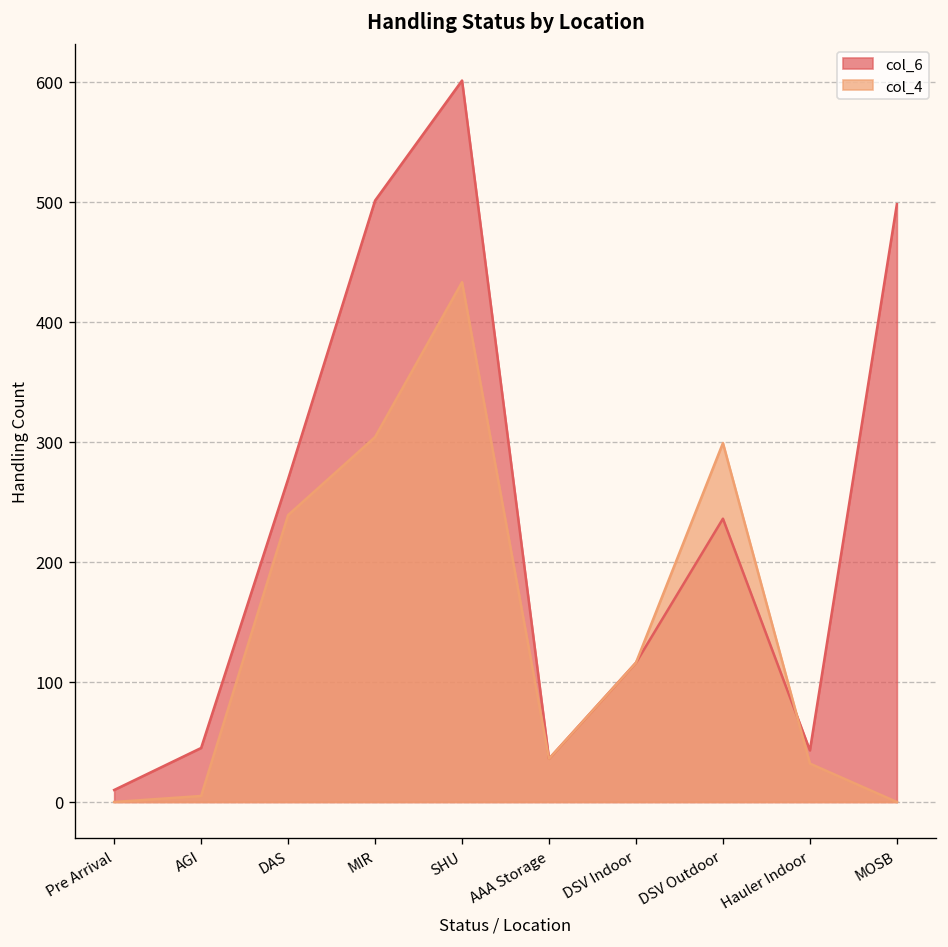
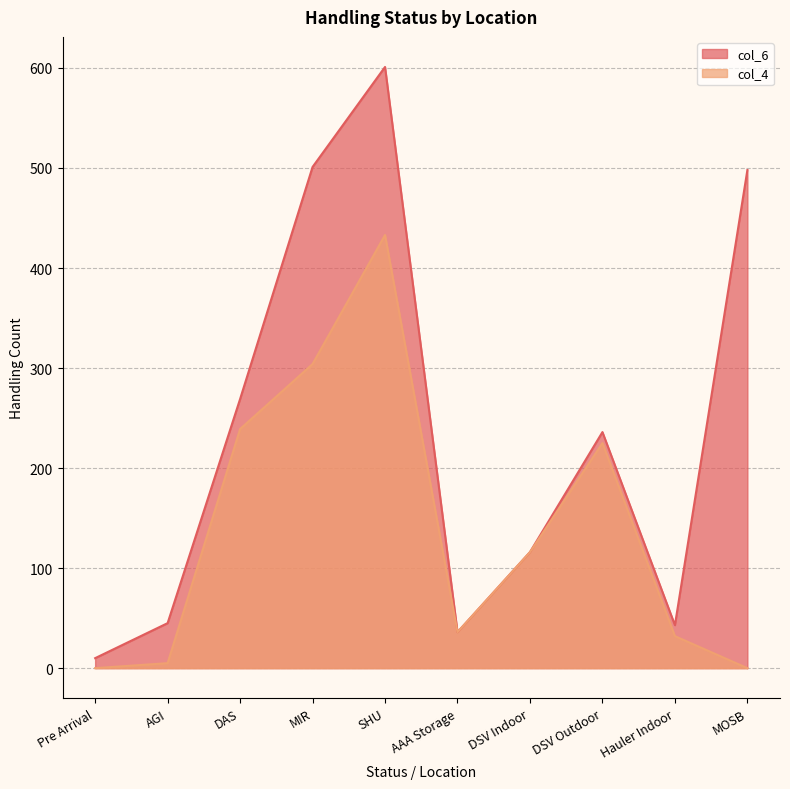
  {
    "col_6": {
      "Pre Arrival": 10,
      "AGI": 45,
      "DAS": 269,
      "MIR": 501,
      "SHU": 601,
      "DSV Outdoor": 236,
      "Hauler Indoor": 43,
      "MOSB": 498
    },
    "col_4": {
      "Pre Arrival": 0,
      "AGI": 5,
      "DAS": 239,
      "MIR": 304,
      "SHU": 433,
-     "DSV Outdoor": 299,
+     "DSV Outdoor": 225,
      "Hauler Indoor": 32,
      "MOSB": 0
    }
  }
